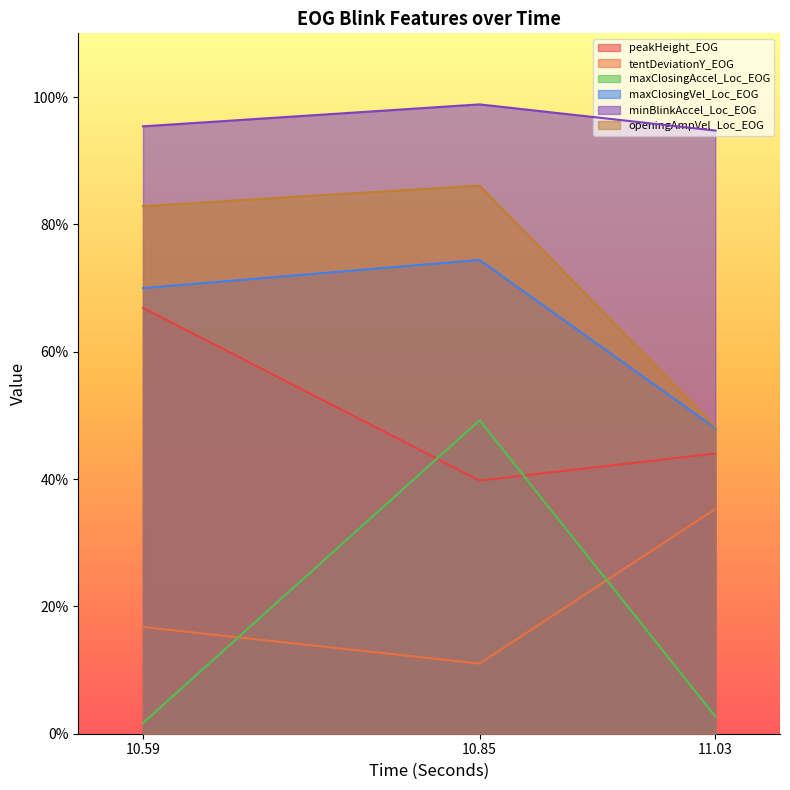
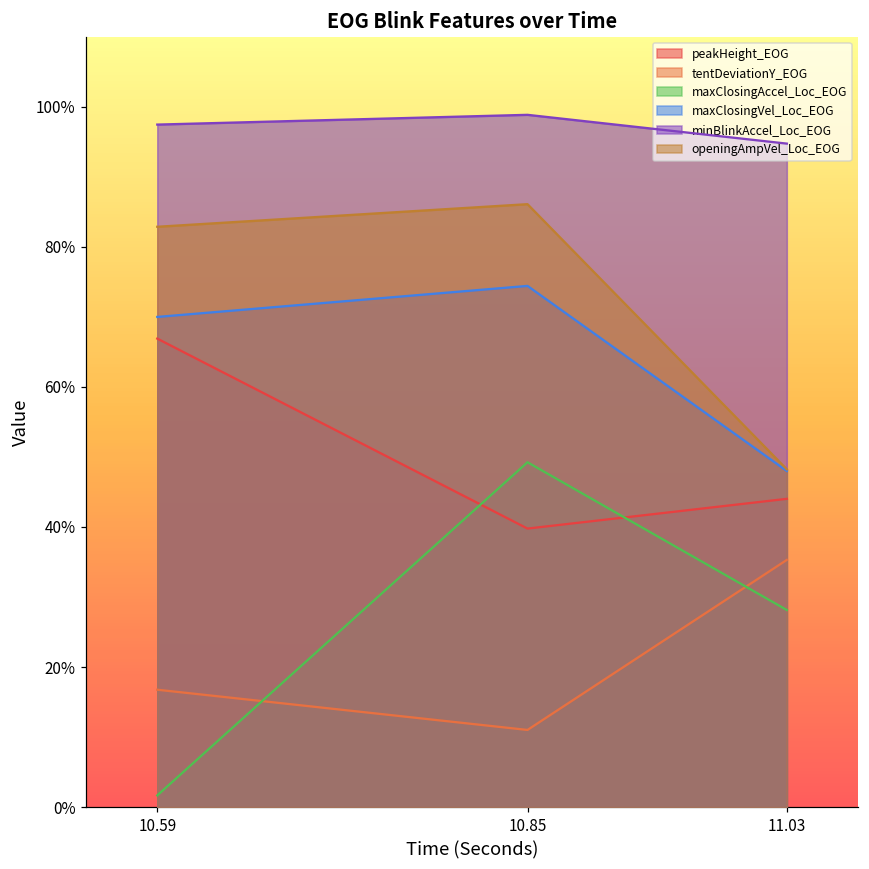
  {
    "maxClosingAccel_Loc_EOG": {
      "10.59": "2%",
      "10.85": "49%",
-     "11.03": "3%"
+     "11.03": "28%"
    },
    "maxClosingVel_Loc_EOG": {
      "10.59": "70%",
      "10.85": "74%"
    },
    "minBlinkAccel_Loc_EOG": {
-     "10.59": "95%",
+     "10.59": "97%",
      "10.85": "99%"
    }
  }
